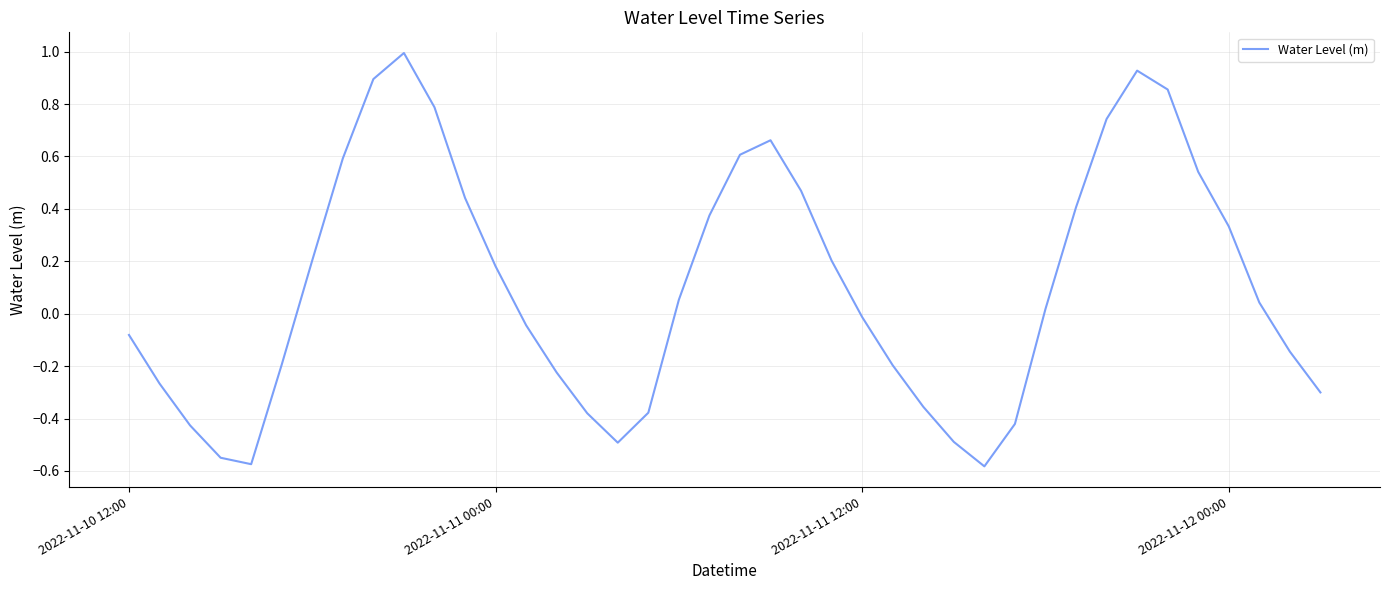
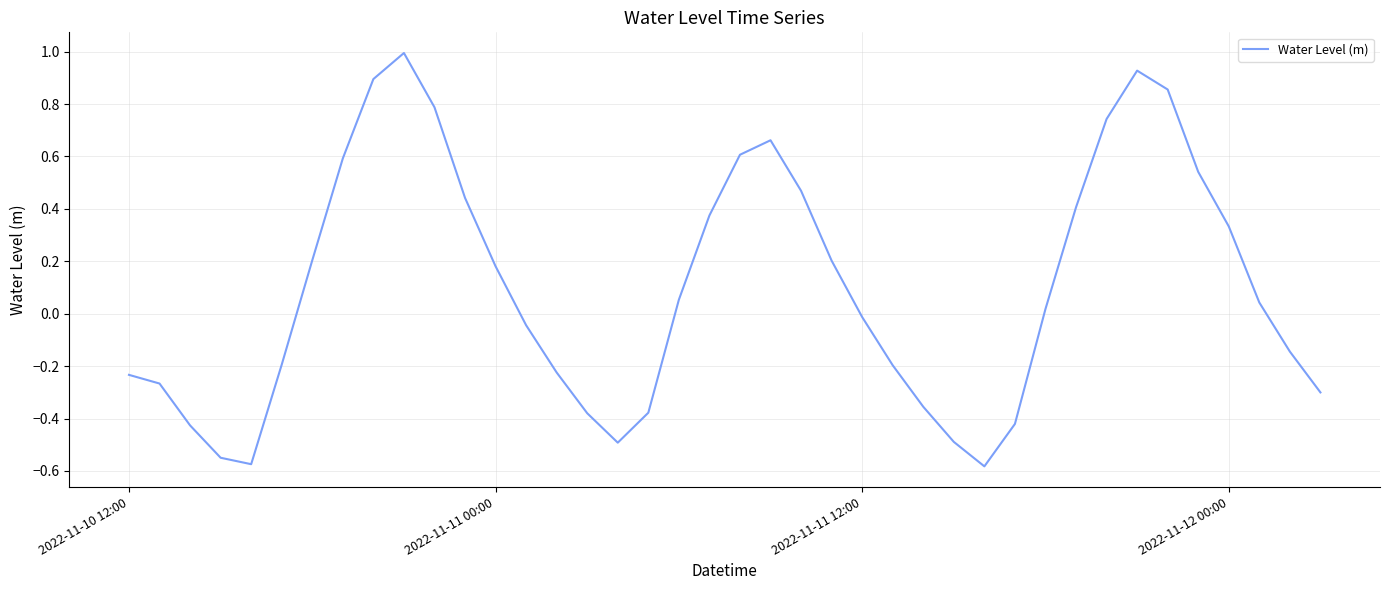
  {
-   "2022-11-10 12:00": -0.08,
+   "2022-11-10 12:00": -0.23,
    "2022-11-11 00:00": 0.18,
    "2022-11-11 12:00": -0.01,
    "2022-11-12 00:00": 0.33
  }
